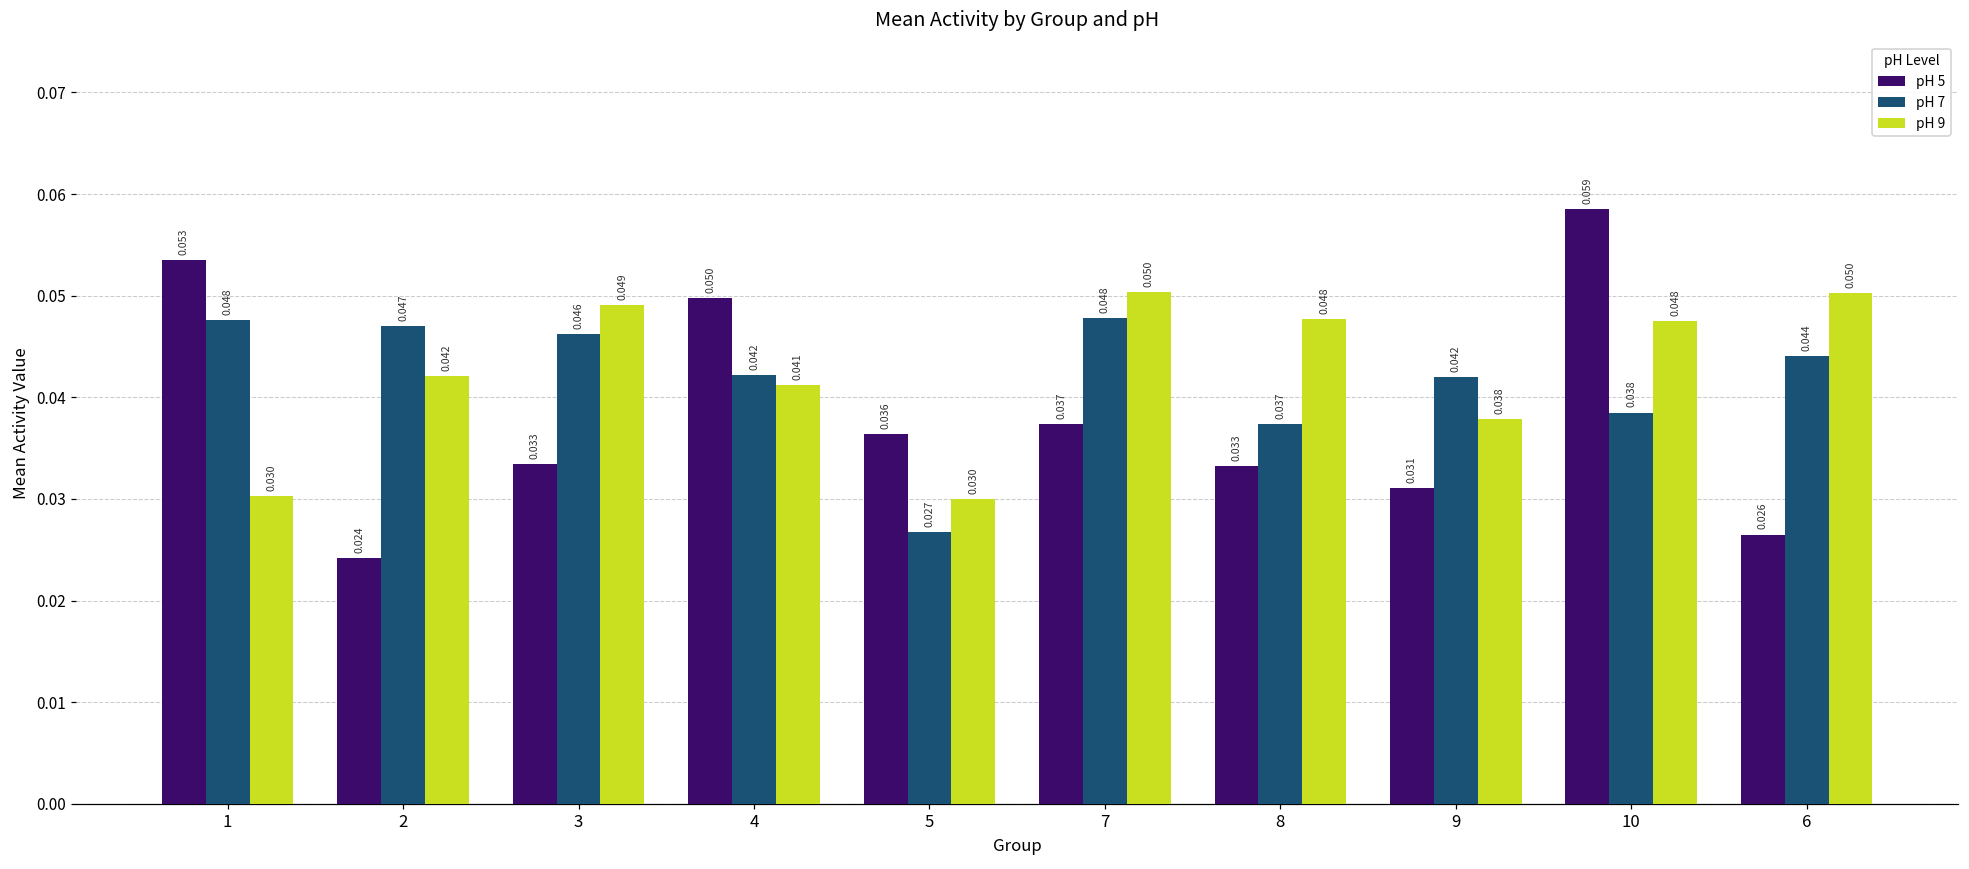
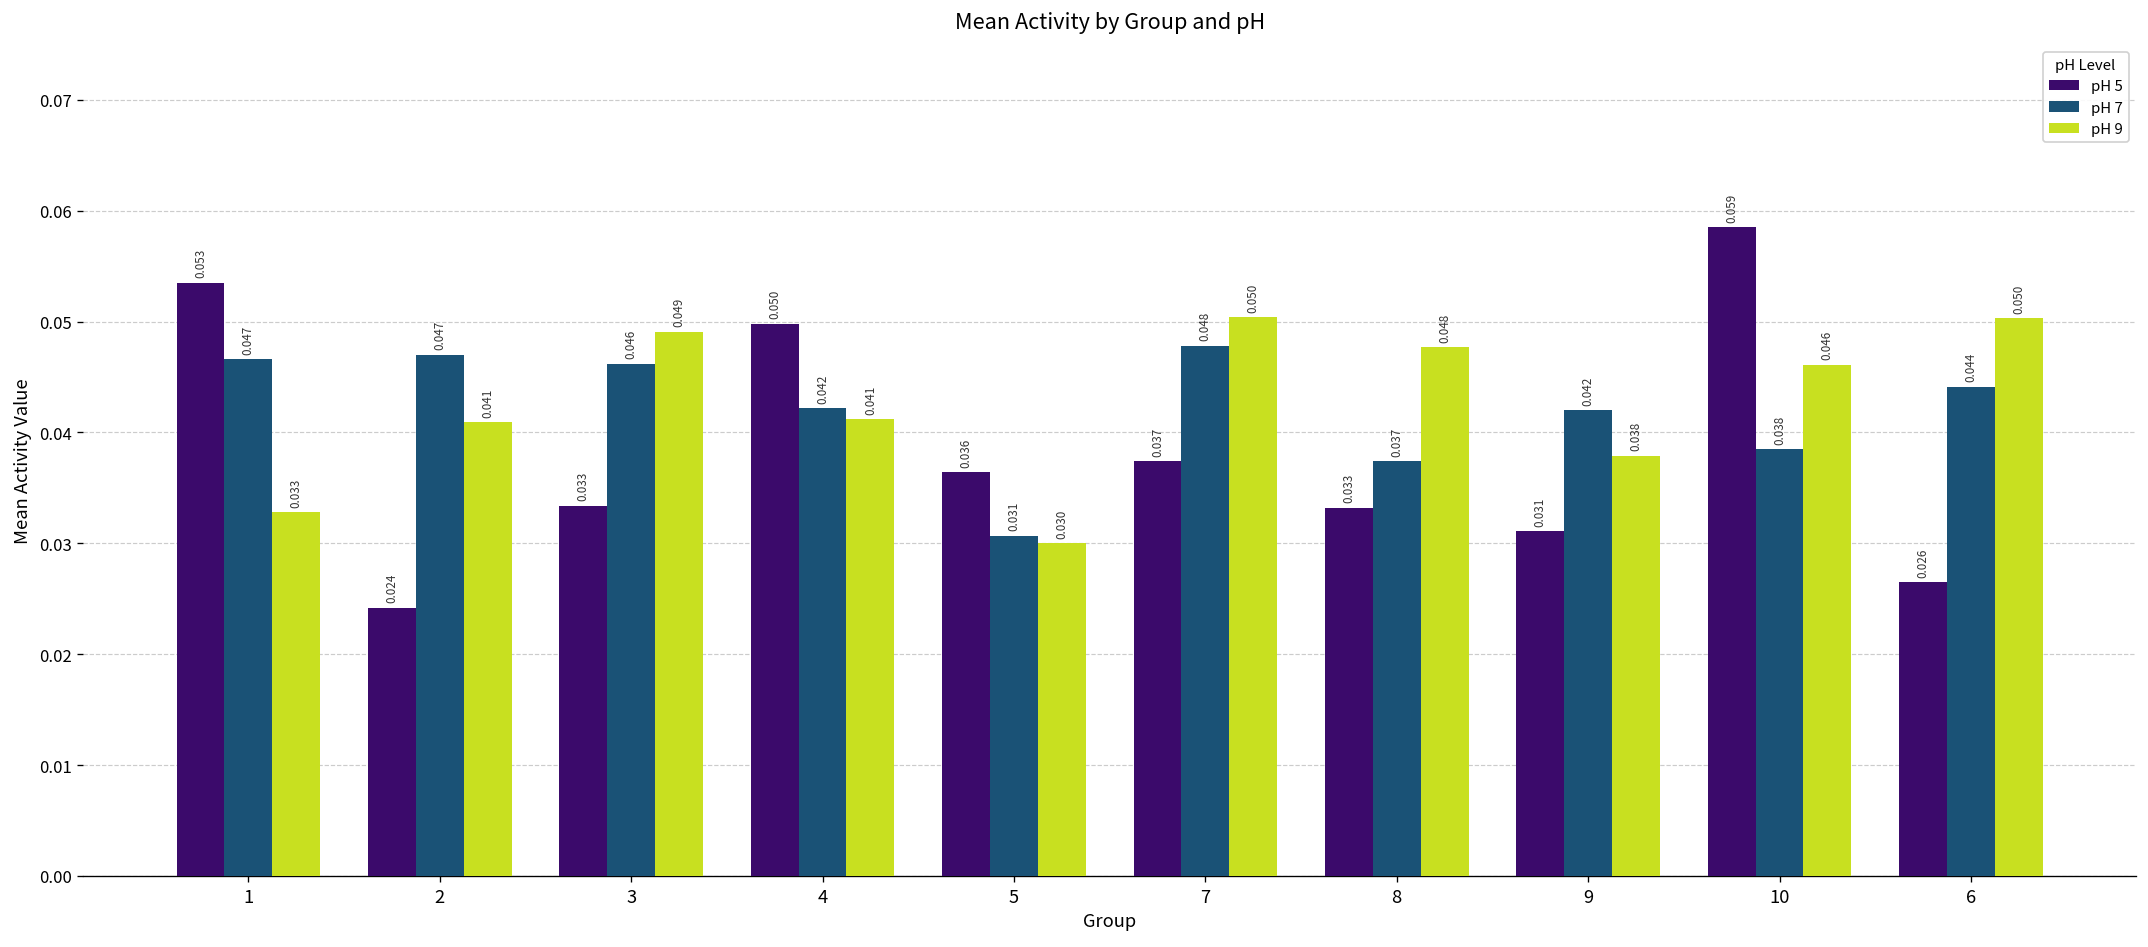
  {
    "pH 5": {
      "1": 0.053,
      "2": 0.024,
      "3": 0.033,
      "4": 0.050,
      "5": 0.036,
      "7": 0.037,
      "8": 0.033,
      "9": 0.031,
      "10": 0.059,
      "6": 0.026
    },
    "pH 7": {
-     "1": 0.048,
+     "1": 0.047,
      "2": 0.047,
      "3": 0.046,
      "4": 0.042,
-     "5": 0.027,
+     "5": 0.031,
      "7": 0.048,
      "8": 0.037,
      "9": 0.042,
      "10": 0.038,
      "6": 0.044
    },
    "pH 9": {
-     "1": 0.030,
-     "2": 0.042,
+     "1": 0.033,
+     "2": 0.041,
      "3": 0.049,
      "4": 0.041,
      "5": 0.030,
      "7": 0.050,
      "8": 0.048,
      "9": 0.038,
-     "10": 0.048,
+     "10": 0.046,
      "6": 0.050
    }
  }
